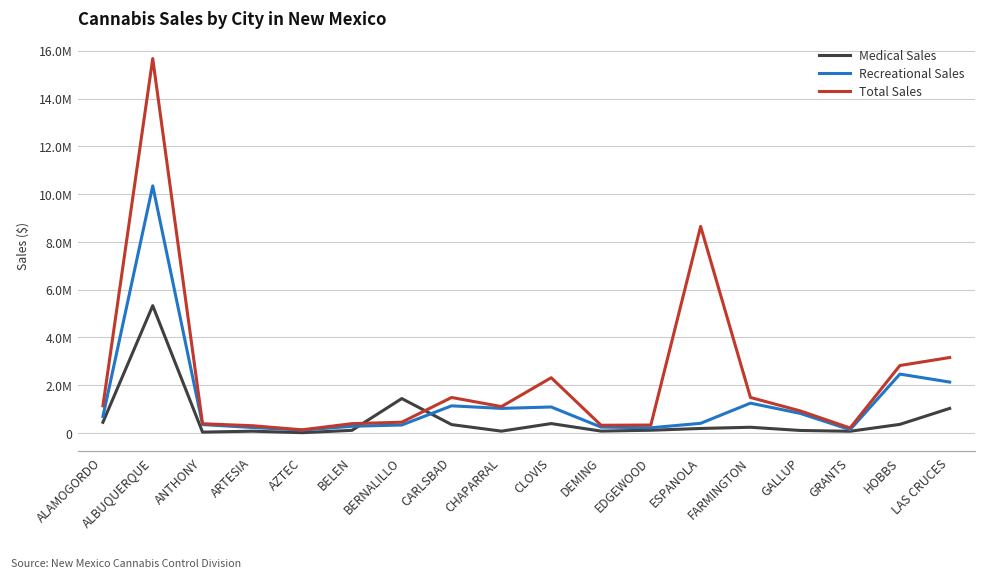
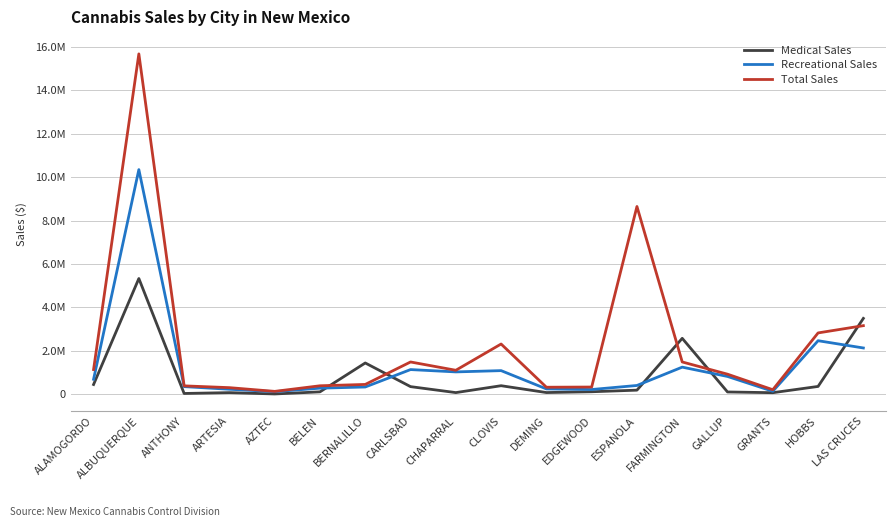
  {
    "Medical Sales": {
      "ALAMOGORDO": 400000,
      "ALBUQUERQUE": 5300000,
      "ANTHONY": 0,
      "ARTESIA": 100000,
      "BELEN": 100000,
      "BERNALILLO": 1400000,
      "CARLSBAD": 400000,
      "CHAPARRAL": 100000,
      "CLOVIS": 400000,
      "DEMING": 100000,
      "ESPANOLA": 200000,
-     "FARMINGTON": 200000,
+     "FARMINGTON": 2600000,
      "GALLUP": 100000,
      "HOBBS": 400000,
-     "LAS CRUCES": 1000000
+     "LAS CRUCES": 3500000
    },
    "Recreational Sales": {
      "ALAMOGORDO": 700000,
      "ALBUQUERQUE": 10300000,
      "BERNALILLO": 300000,
      "CARLSBAD": 1100000,
      "CLOVIS": 1100000,
      "ESPANOLA": 400000,
      "FARMINGTON": 1200000,
      "HOBBS": 2500000,
      "LAS CRUCES": 2100000
    },
    "Total Sales": {
      "ALAMOGORDO": 1100000,
      "ALBUQUERQUE": 15700000,
      "BERNALILLO": 500000,
      "CARLSBAD": 1500000,
      "CLOVIS": 2300000,
      "ESPANOLA": 8600000,
      "FARMINGTON": 1500000,
      "HOBBS": 2800000,
      "LAS CRUCES": 3200000
    }
  }
